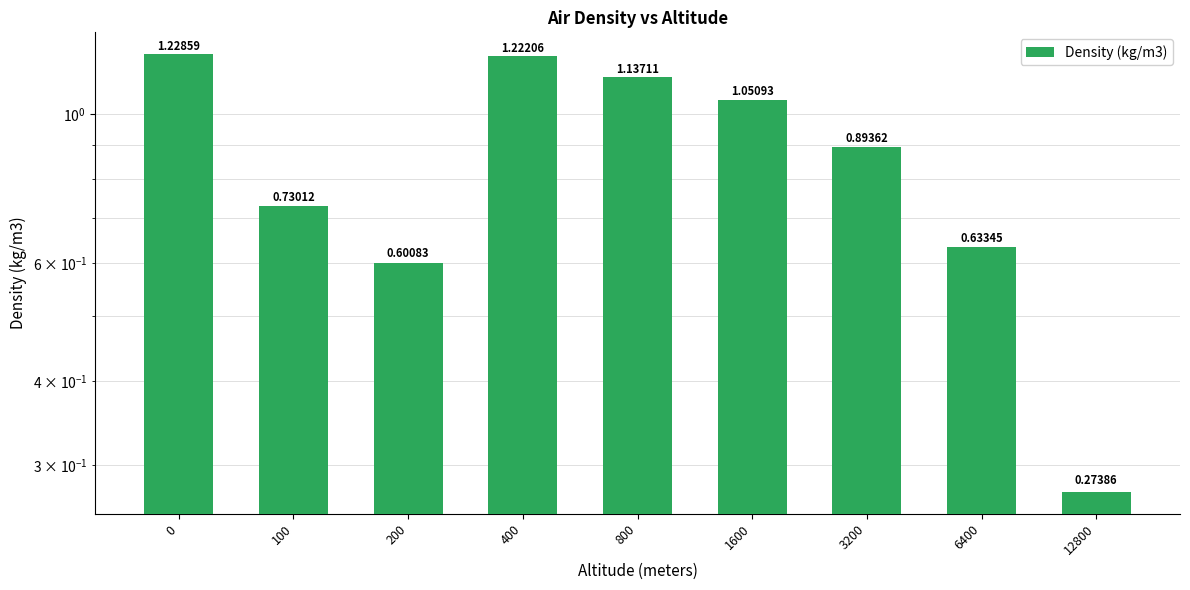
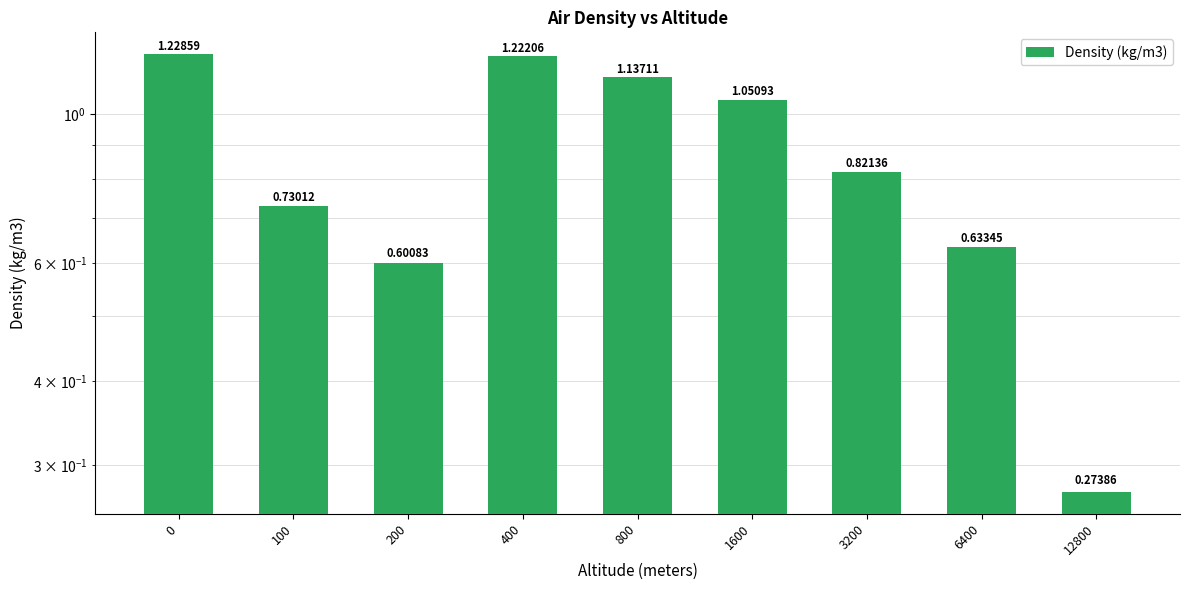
  {
    "0": 1.22859,
    "100": 0.73012,
    "200": 0.60083,
    "400": 1.22206,
    "800": 1.13711,
    "1600": 1.05093,
-   "3200": 0.89362,
+   "3200": 0.82136,
    "6400": 0.63345,
    "12800": 0.27386
  }
